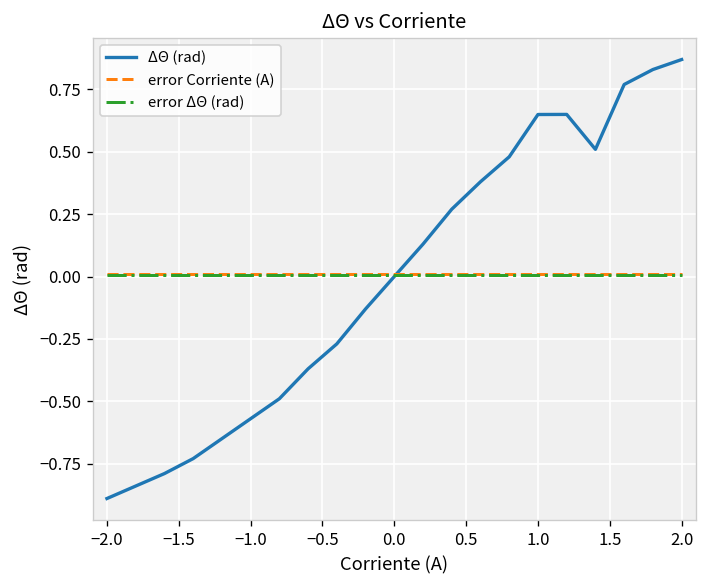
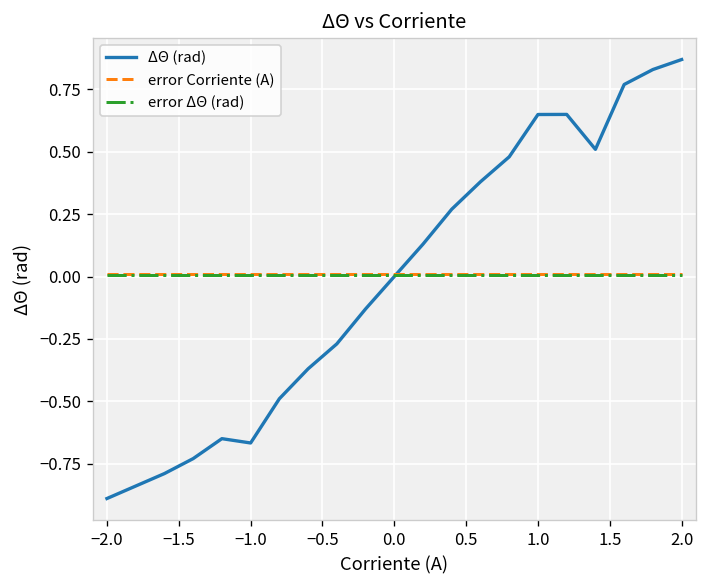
  {
    "ΔΘ (rad)": {
      "−2.0": -0.89,
-     "−1.0": -0.57,
+     "−1.0": -0.67,
      "1.0": 0.65,
      "2.0": 0.87
    }
  }
